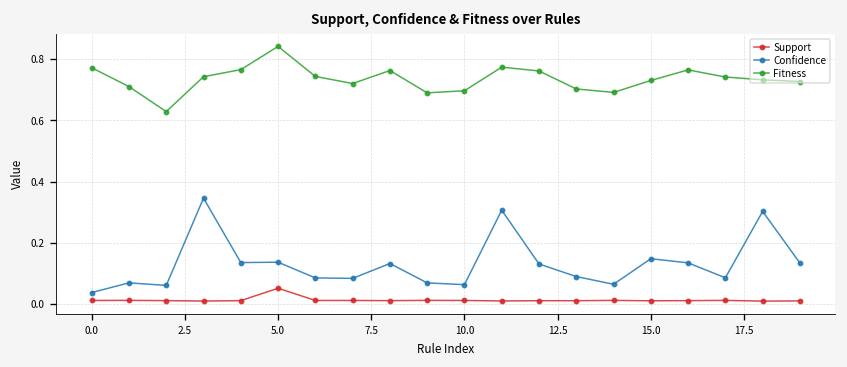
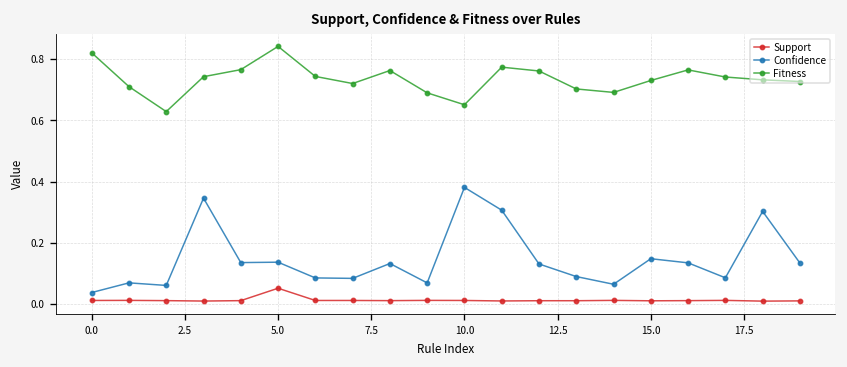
  {
    "Support": {
      "0.0": 0.01,
      "5.0": 0.05,
      "10.0": 0.01,
      "15.0": 0.01
    },
    "Confidence": {
      "0.0": 0.04,
      "5.0": 0.14,
-     "10.0": 0.06,
+     "10.0": 0.38,
      "15.0": 0.15
    },
    "Fitness": {
-     "0.0": 0.77,
+     "0.0": 0.82,
      "5.0": 0.84,
-     "10.0": 0.70,
+     "10.0": 0.65,
      "15.0": 0.73
    }
  }
